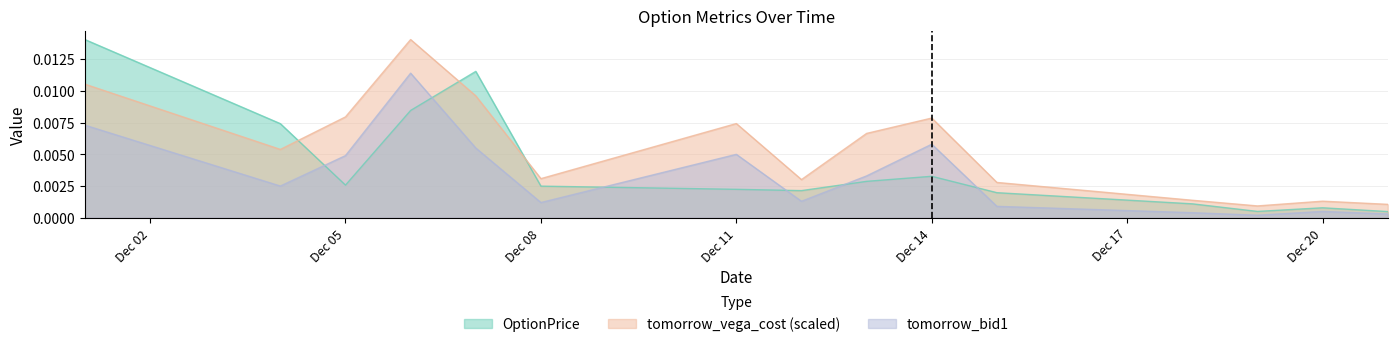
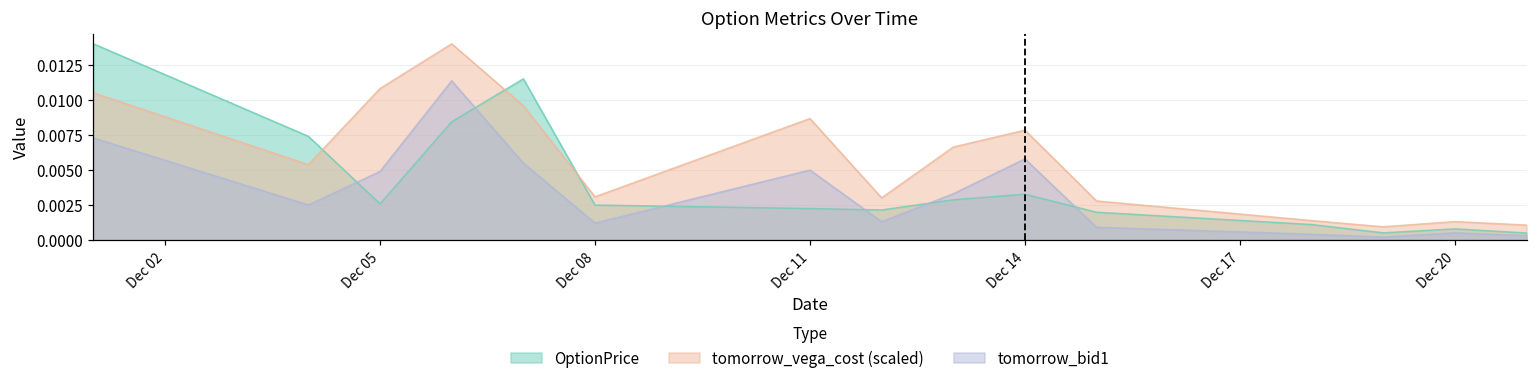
  {
    "tomorrow_vega_cost (scaled)": {
-     "Dec 05": 0.0080,
+     "Dec 05": 0.0108,
      "Dec 08": 0.0031,
-     "Dec 11": 0.0074,
+     "Dec 11": 0.0087,
      "Dec 14": 0.0079,
      "Dec 20": 0.0013
    }
  }
